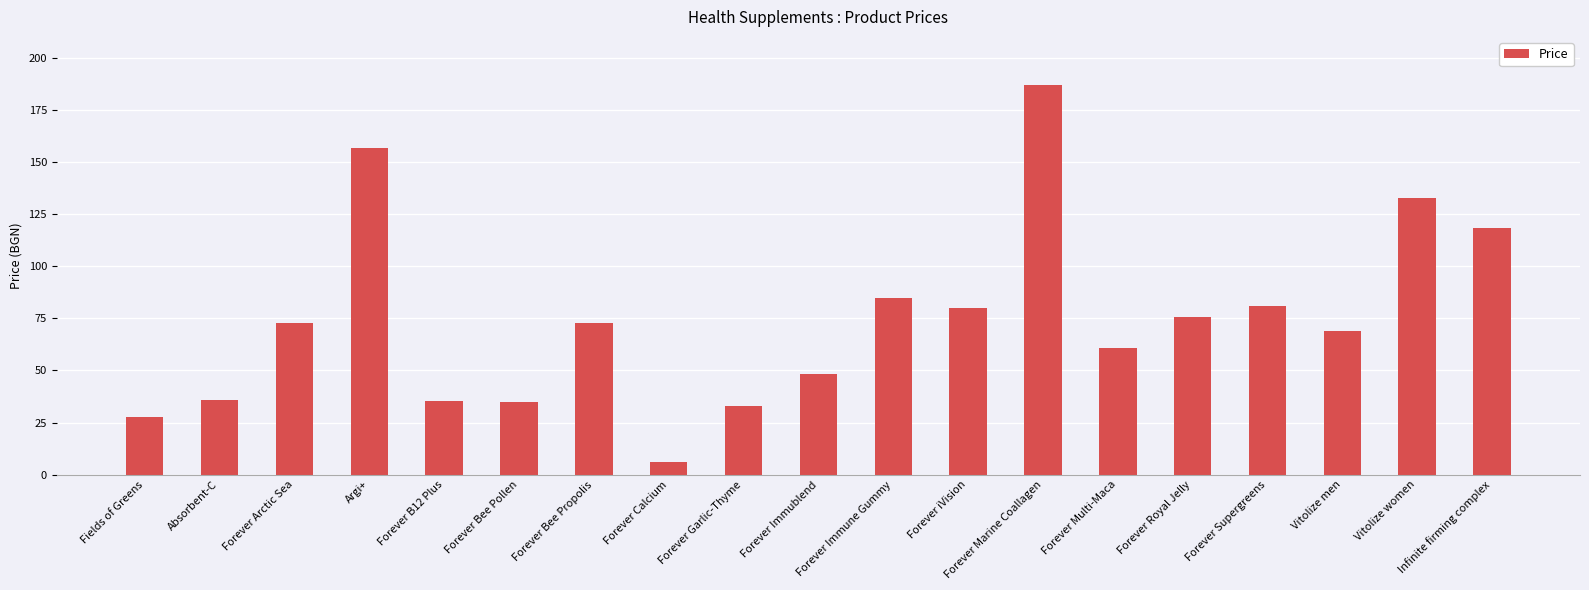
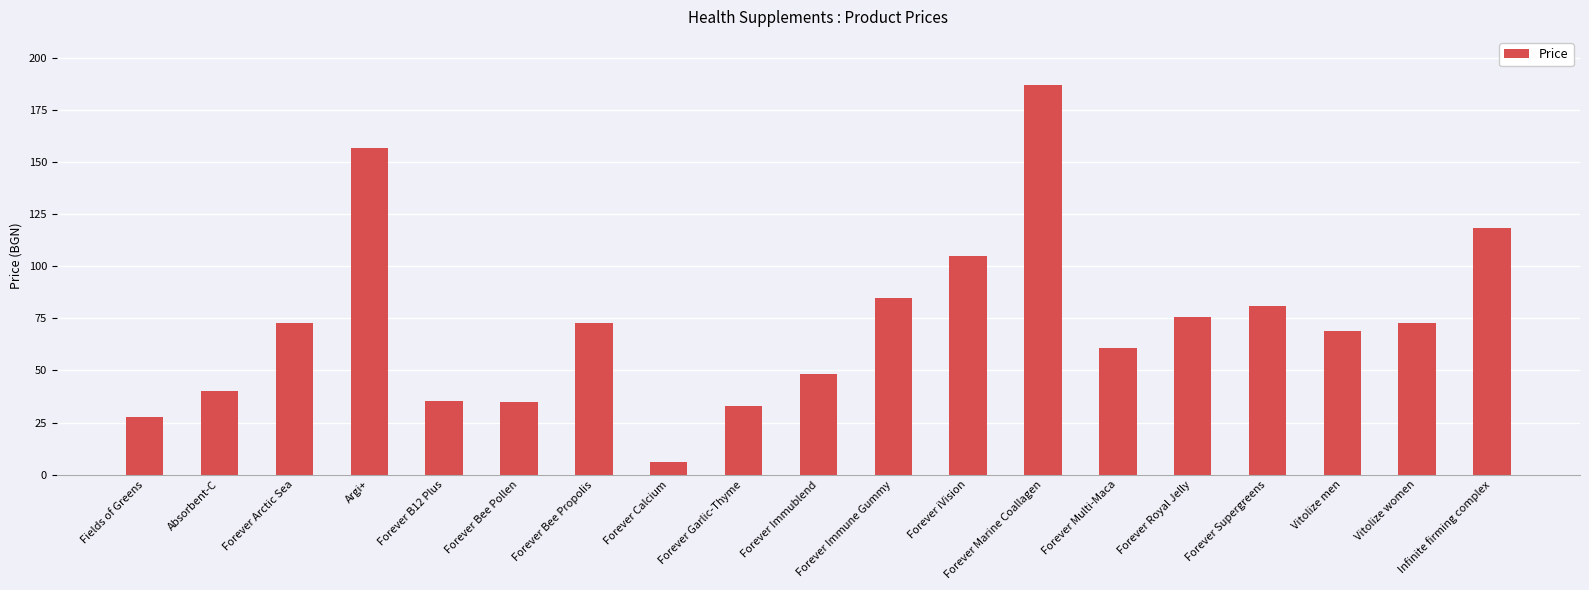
  {
    "Fields of Greens": 27,
-   "Absorbent-C": 36,
+   "Absorbent-C": 40,
    "Forever Arctic Sea": 73,
    "Argi+": 157,
    "Forever B12 Plus": 36,
    "Forever Bee Pollen": 35,
    "Forever Bee Propolis": 73,
    "Forever Calcium": 6,
    "Forever Garlic-Thyme": 33,
    "Forever Immublend": 48,
    "Forever Immune Gummy": 85,
-   "Forever iVision": 80,
+   "Forever iVision": 105,
    "Forever Marine Coallagen": 187,
    "Forever Multi-Maca": 61,
    "Forever Royal Jelly": 76,
    "Forever Supergreens": 81,
    "Vitolize men": 69,
-   "Vitolize women": 133,
+   "Vitolize women": 73,
    "Infinite firming complex": 118
  }
